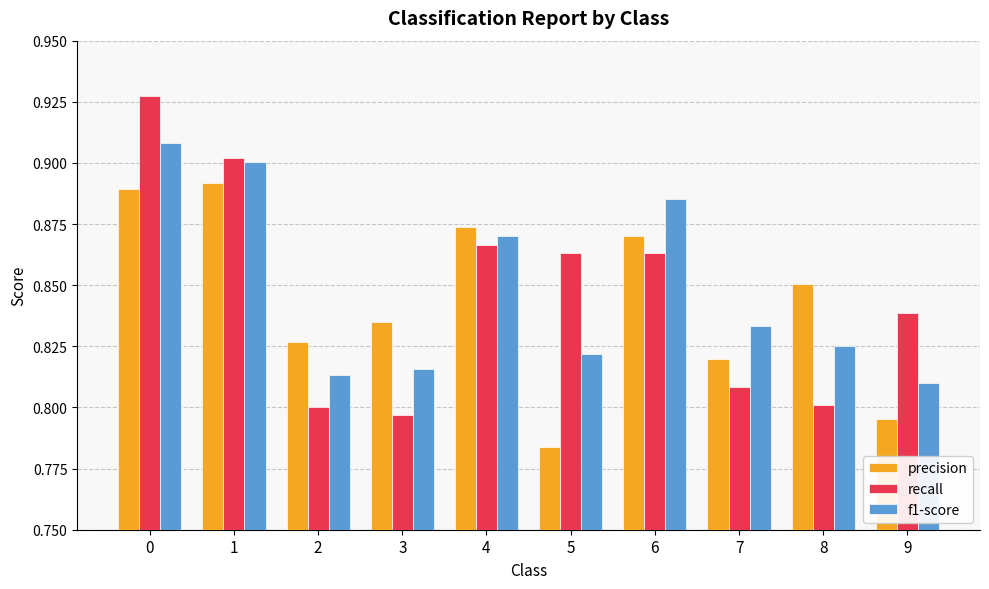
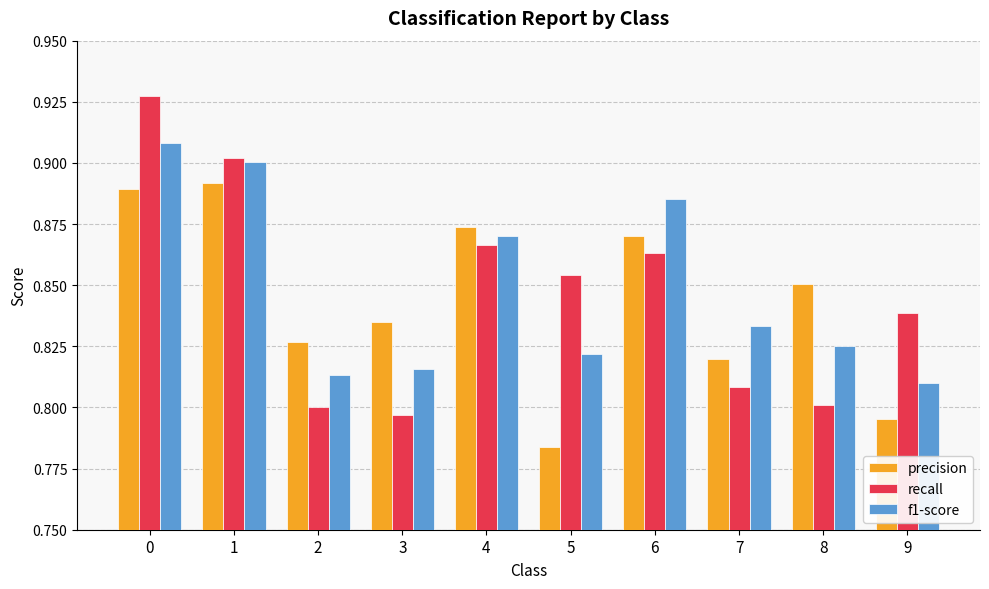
  {
    "precision": {
      "0": 0.889,
      "1": 0.892,
      "2": 0.827,
      "3": 0.835,
      "4": 0.874,
      "5": 0.784,
      "6": 0.870,
      "7": 0.820,
      "8": 0.851,
      "9": 0.795
    },
    "recall": {
      "0": 0.928,
      "1": 0.902,
      "2": 0.800,
      "3": 0.797,
      "4": 0.867,
-     "5": 0.863,
+     "5": 0.854,
      "6": 0.863,
      "7": 0.808,
      "8": 0.801,
      "9": 0.838
    },
    "f1-score": {
      "0": 0.908,
      "1": 0.900,
      "2": 0.813,
      "3": 0.816,
      "4": 0.870,
      "5": 0.822,
      "6": 0.885,
      "7": 0.834,
      "8": 0.825,
      "9": 0.810
    }
  }
